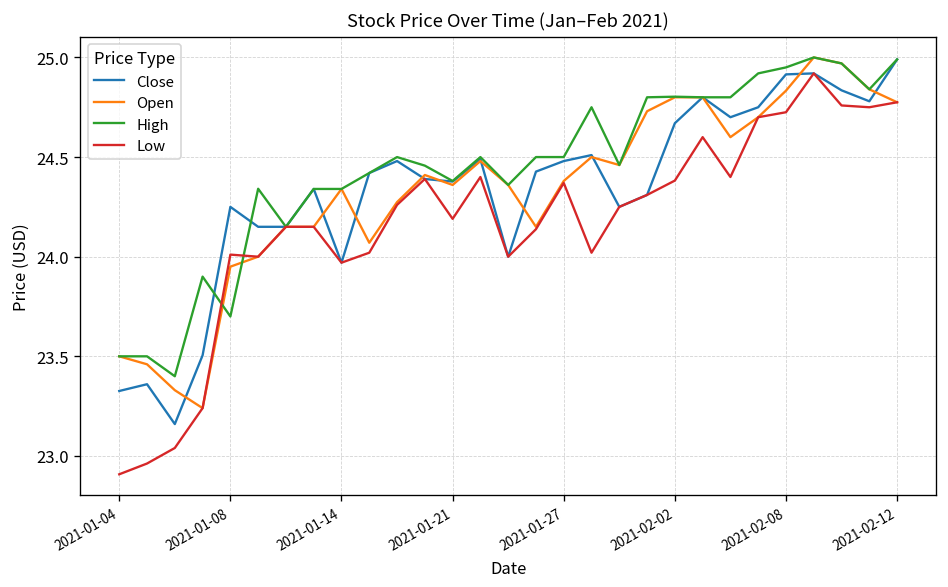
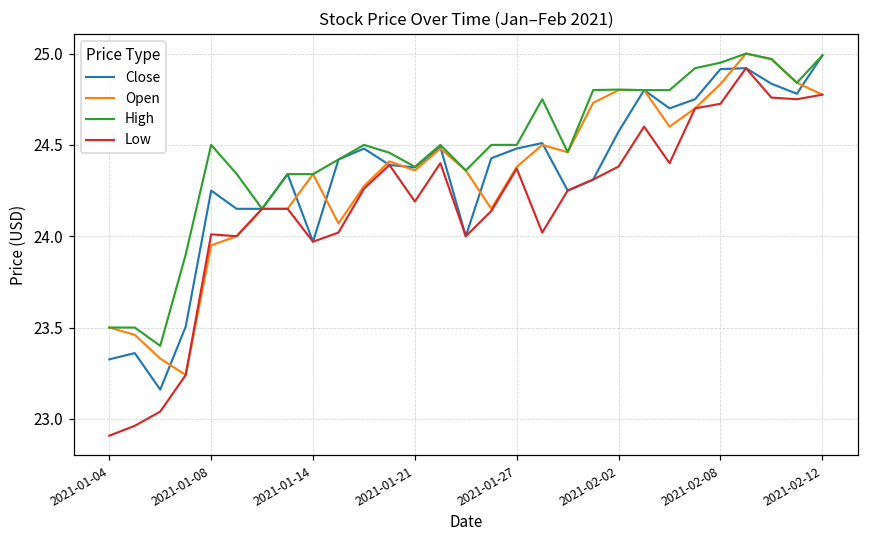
  {
    "Close": {
      "2021-01-04": 23.33,
      "2021-01-08": 24.25,
      "2021-01-27": 24.48,
-     "2021-02-02": 24.67,
+     "2021-02-02": 24.57,
      "2021-02-08": 24.92
    },
    "Open": {
      "2021-01-08": 23.95,
      "2021-01-21": 24.36,
      "2021-02-08": 24.83
    },
    "High": {
-     "2021-01-08": 23.7,
+     "2021-01-08": 24.5,
      "2021-01-27": 24.5,
      "2021-02-08": 24.95
    },
    "Low": {
      "2021-01-04": 22.91,
      "2021-01-08": 24.01,
      "2021-01-21": 24.19,
      "2021-02-02": 24.38,
      "2021-02-08": 24.73
    }
  }
